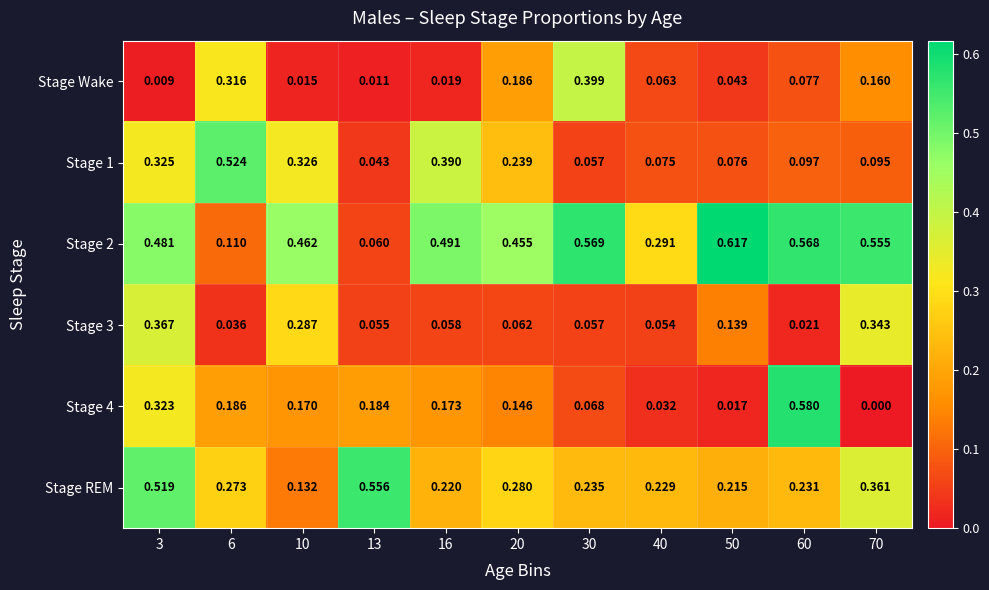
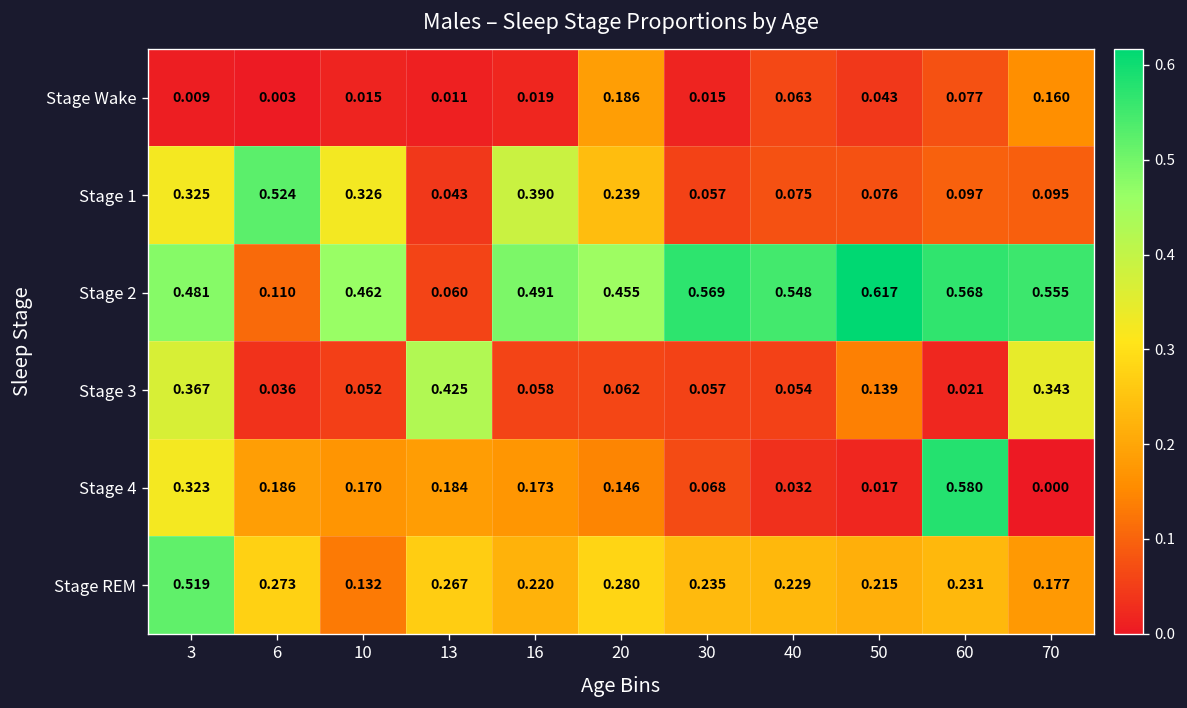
  {
    "Stage Wake": {
      "3": 0.009,
-     "6": 0.316,
+     "6": 0.003,
      "10": 0.015,
      "13": 0.011,
      "16": 0.019,
      "20": 0.186,
-     "30": 0.399,
+     "30": 0.015,
      "40": 0.063,
      "50": 0.043,
      "60": 0.077,
      "70": 0.160
    },
    "Stage 1": {
      "3": 0.325,
      "6": 0.524,
      "10": 0.326,
      "13": 0.043,
      "16": 0.390,
      "20": 0.239,
      "30": 0.057,
      "40": 0.075,
      "50": 0.076,
      "60": 0.097,
      "70": 0.095
    },
    "Stage 2": {
      "3": 0.481,
      "6": 0.110,
      "10": 0.462,
      "13": 0.060,
      "16": 0.491,
      "20": 0.455,
      "30": 0.569,
-     "40": 0.291,
+     "40": 0.548,
      "50": 0.617,
      "60": 0.568,
      "70": 0.555
    },
    "Stage 3": {
      "3": 0.367,
      "6": 0.036,
-     "10": 0.287,
-     "13": 0.055,
+     "10": 0.052,
+     "13": 0.425,
      "16": 0.058,
      "20": 0.062,
      "30": 0.057,
      "40": 0.054,
      "50": 0.139,
      "60": 0.021,
      "70": 0.343
    },
    "Stage 4": {
      "3": 0.323,
      "6": 0.186,
      "10": 0.170,
      "13": 0.184,
      "16": 0.173,
      "20": 0.146,
      "30": 0.068,
      "40": 0.032,
      "50": 0.017,
      "60": 0.580,
      "70": 0.000
    },
    "Stage REM": {
      "3": 0.519,
      "6": 0.273,
      "10": 0.132,
-     "13": 0.556,
+     "13": 0.267,
      "16": 0.220,
      "20": 0.280,
      "30": 0.235,
      "40": 0.229,
      "50": 0.215,
      "60": 0.231,
-     "70": 0.361
+     "70": 0.177
    }
  }
